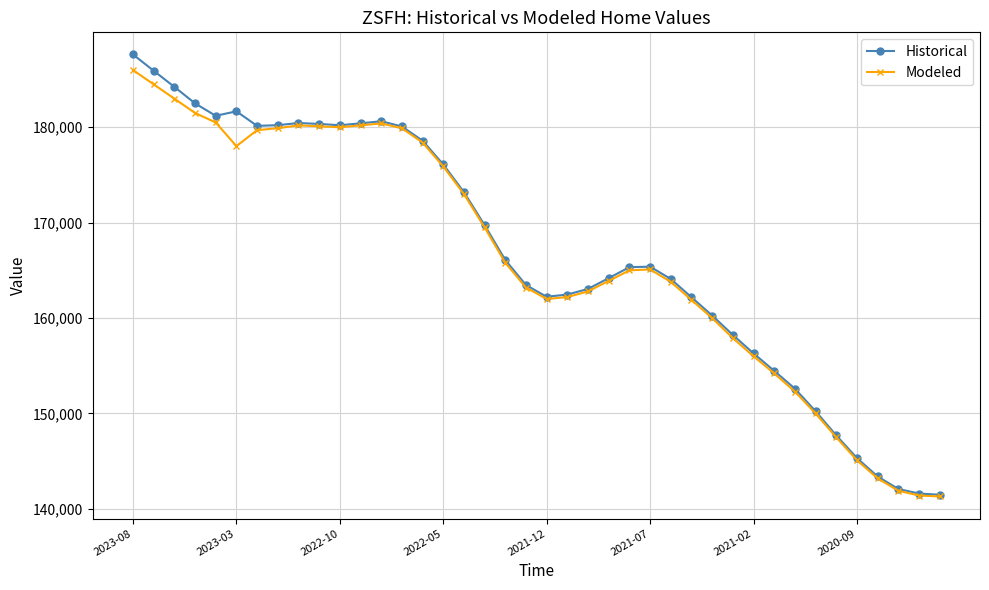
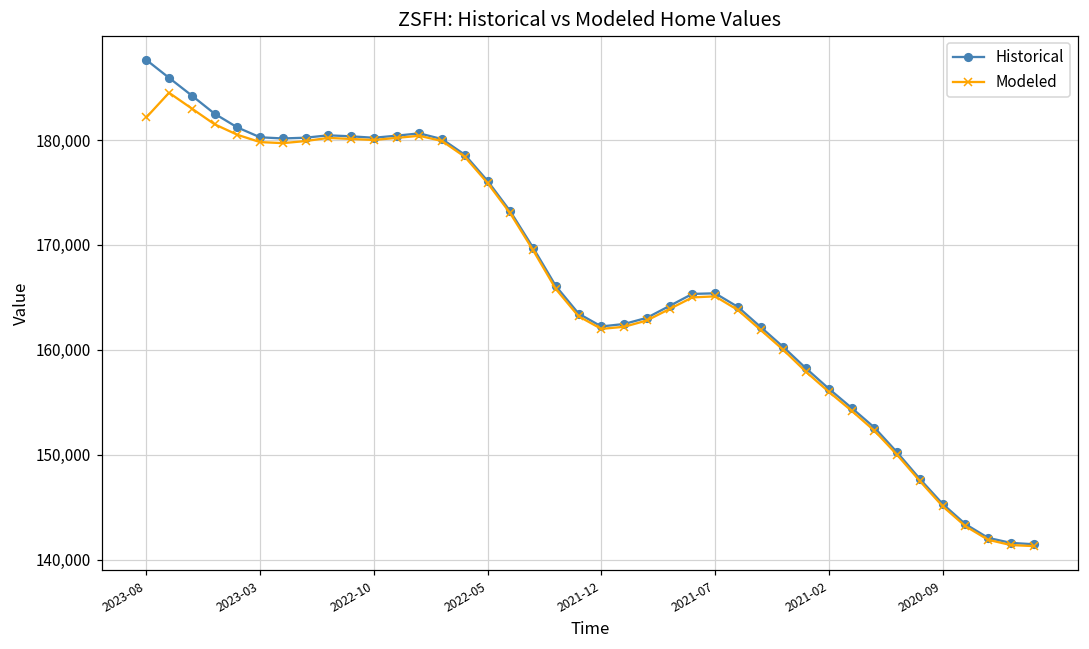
  {
    "Historical": {
      "2023-08": "188,000",
-     "2023-03": "182,000",
+     "2023-03": "180,000",
      "2021-07": "165,000",
      "2021-02": "156,000"
    },
    "Modeled": {
-     "2023-08": "186,000",
-     "2023-03": "178,000",
+     "2023-08": "182,000",
+     "2023-03": "180,000",
      "2021-07": "165,000",
      "2021-02": "156,000"
    }
  }
